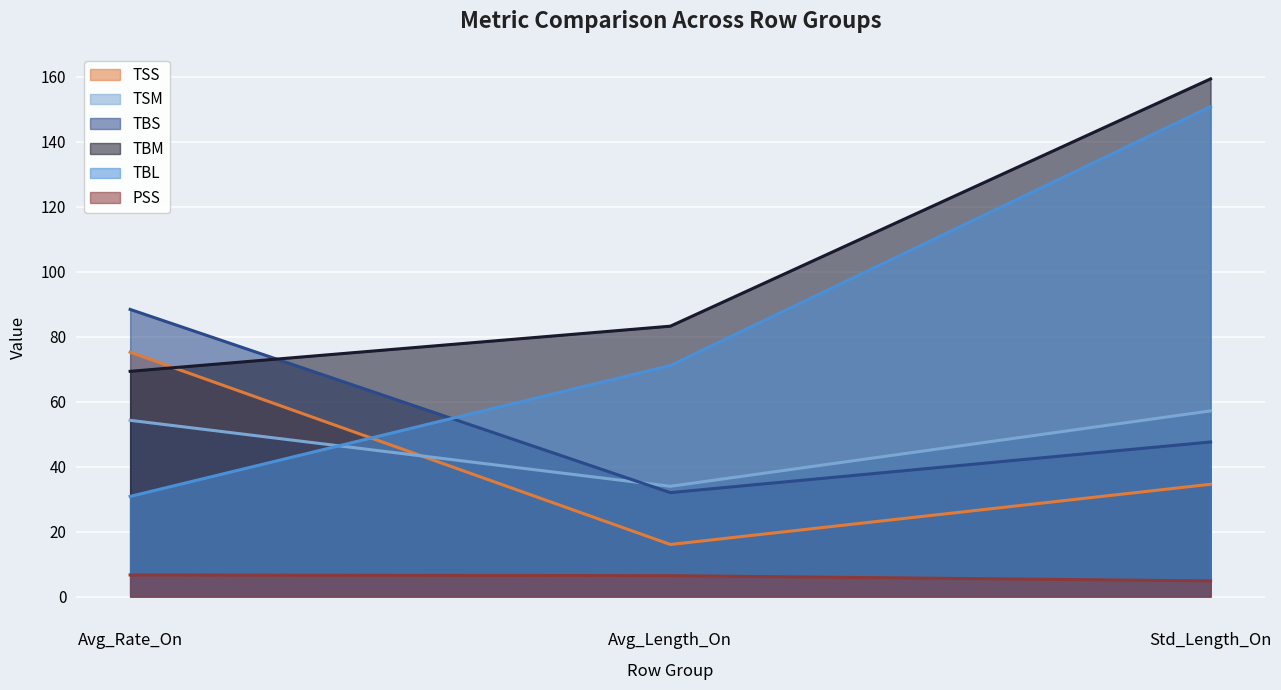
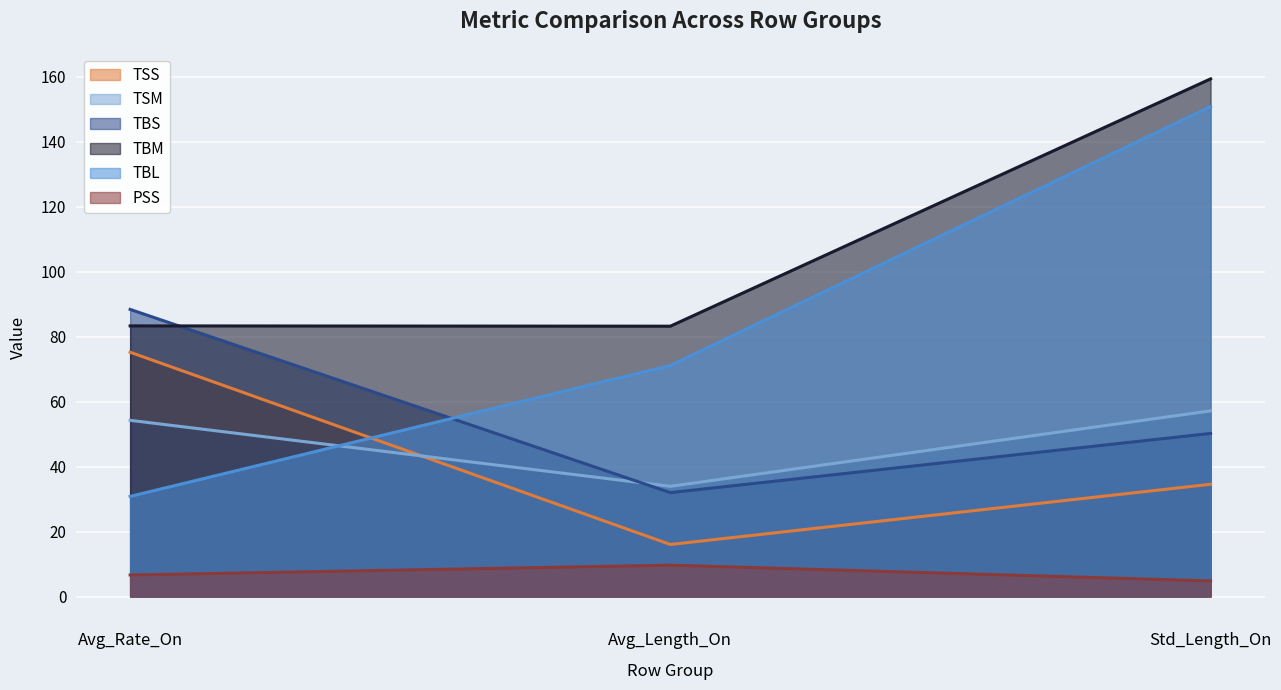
  {
    "TSS": {
      "Avg_Rate_On": 75,
      "Avg_Length_On": 16,
      "Std_Length_On": 35
    },
    "TBS": {
      "Avg_Rate_On": 88,
      "Avg_Length_On": 32,
-     "Std_Length_On": 48
+     "Std_Length_On": 50
    },
    "TBM": {
-     "Avg_Rate_On": 69,
+     "Avg_Rate_On": 83,
      "Avg_Length_On": 83,
      "Std_Length_On": 159
    },
    "PSS": {
      "Avg_Rate_On": 7,
-     "Avg_Length_On": 6,
+     "Avg_Length_On": 10,
      "Std_Length_On": 5
    }
  }
